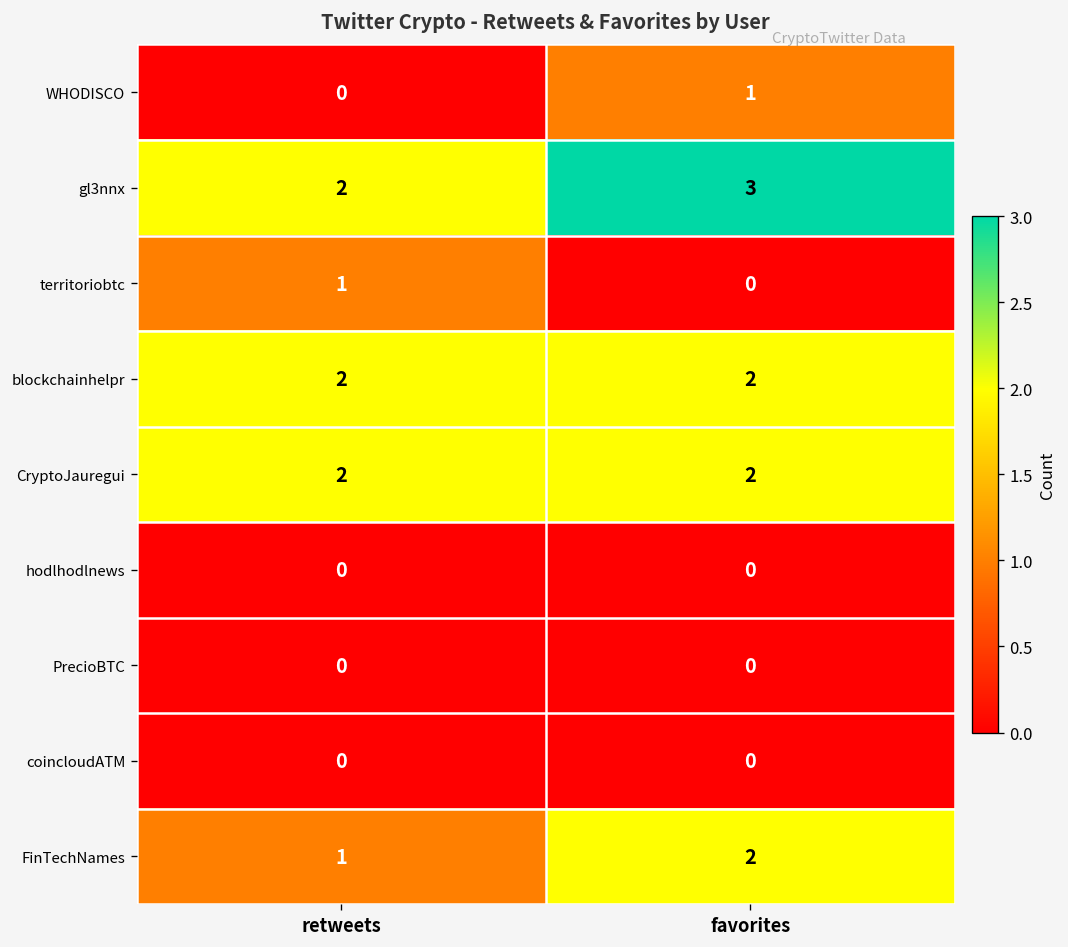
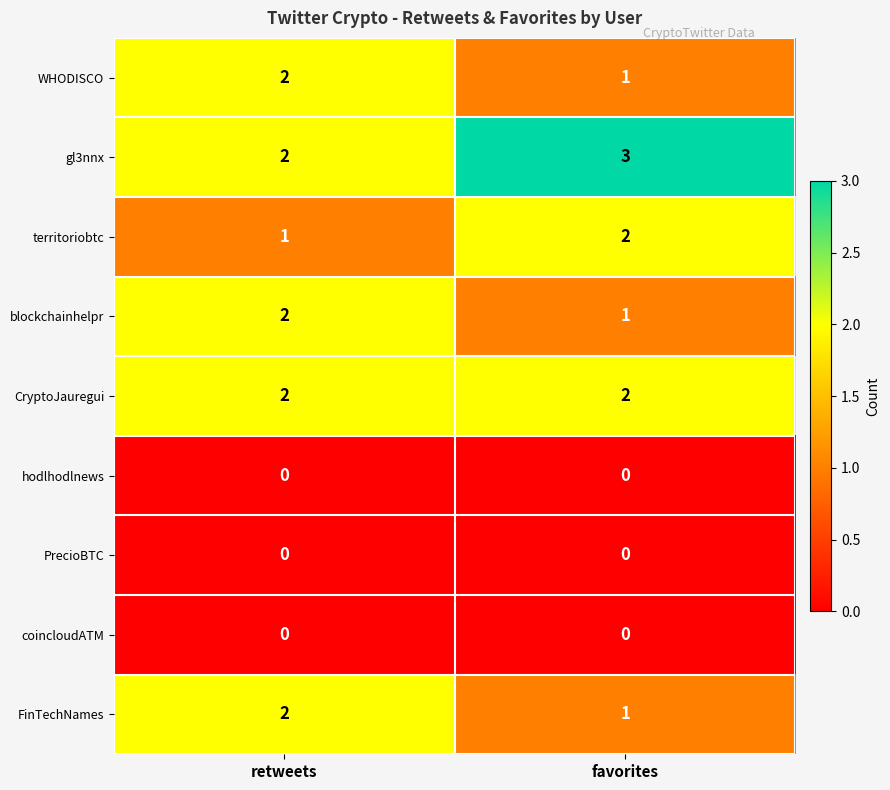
  {
    "WHODISCO": {
-     "retweets": 0,
+     "retweets": 2,
      "favorites": 1
    },
    "gl3nnx": {
      "retweets": 2,
      "favorites": 3
    },
    "territoriobtc": {
      "retweets": 1,
-     "favorites": 0
+     "favorites": 2
    },
    "blockchainhelpr": {
      "retweets": 2,
-     "favorites": 2
+     "favorites": 1
    },
    "CryptoJauregui": {
      "retweets": 2,
      "favorites": 2
    },
    "hodlhodlnews": {
      "retweets": 0,
      "favorites": 0
    },
    "PrecioBTC": {
      "retweets": 0,
      "favorites": 0
    },
    "coincloudATM": {
      "retweets": 0,
      "favorites": 0
    },
    "FinTechNames": {
-     "retweets": 1,
-     "favorites": 2
+     "retweets": 2,
+     "favorites": 1
    }
  }
